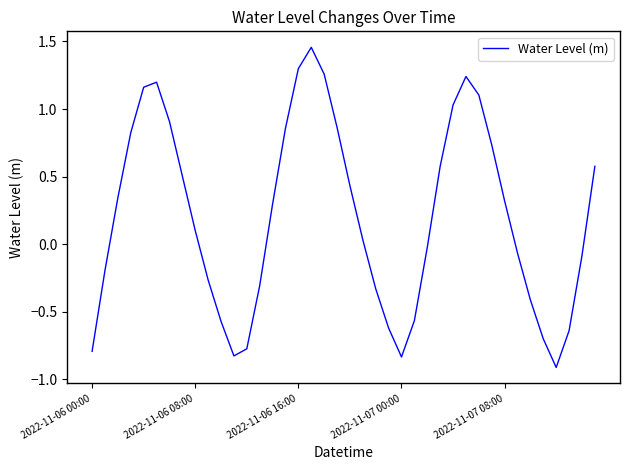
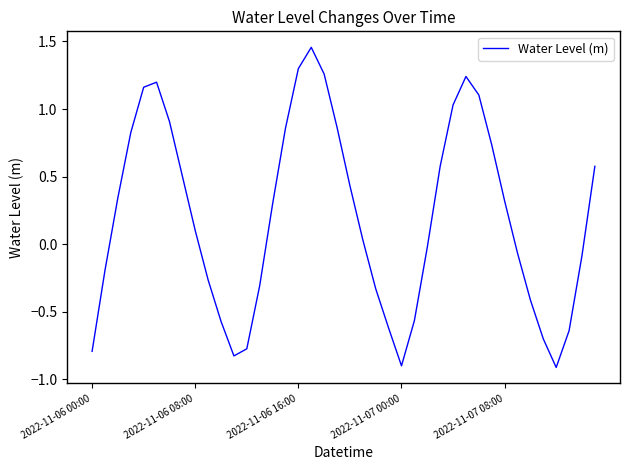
  {
    "2022-11-06 00:00": -0.79,
    "2022-11-06 08:00": 0.10,
    "2022-11-06 16:00": 1.30,
-   "2022-11-07 00:00": -0.83,
+   "2022-11-07 00:00": -0.90,
    "2022-11-07 08:00": 0.32
  }
